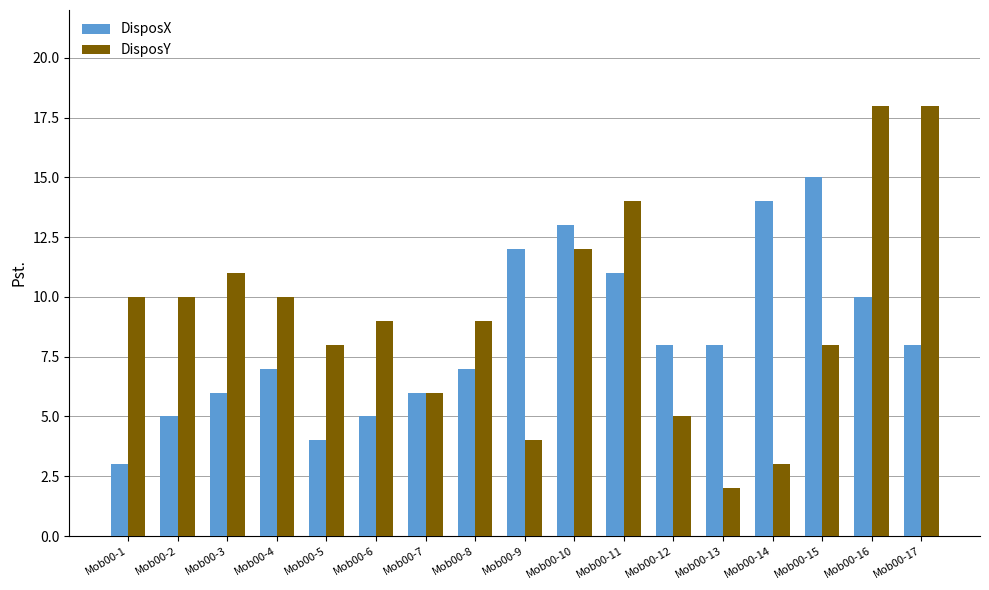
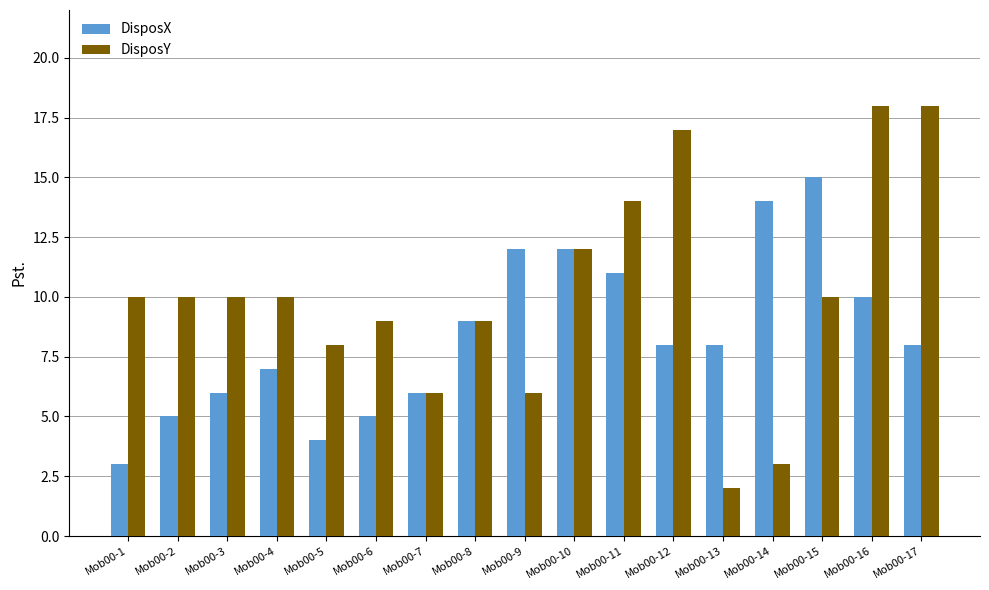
  {
    "DisposX": {
      "Mob00-1": 3,
      "Mob00-2": 5,
      "Mob00-3": 6,
      "Mob00-4": 7,
      "Mob00-5": 4,
      "Mob00-6": 5,
      "Mob00-7": 6,
-     "Mob00-8": 7,
+     "Mob00-8": 9,
      "Mob00-9": 12,
-     "Mob00-10": 13,
+     "Mob00-10": 12,
      "Mob00-11": 11,
      "Mob00-12": 8,
      "Mob00-13": 8,
      "Mob00-14": 14,
      "Mob00-15": 15,
      "Mob00-16": 10,
      "Mob00-17": 8
    },
    "DisposY": {
      "Mob00-1": 10,
      "Mob00-2": 10,
-     "Mob00-3": 11,
+     "Mob00-3": 10,
      "Mob00-4": 10,
      "Mob00-5": 8,
      "Mob00-6": 9,
      "Mob00-7": 6,
      "Mob00-8": 9,
-     "Mob00-9": 4,
+     "Mob00-9": 6,
      "Mob00-10": 12,
      "Mob00-11": 14,
-     "Mob00-12": 5,
+     "Mob00-12": 17,
      "Mob00-13": 2,
      "Mob00-14": 3,
-     "Mob00-15": 8,
+     "Mob00-15": 10,
      "Mob00-16": 18,
      "Mob00-17": 18
    }
  }
